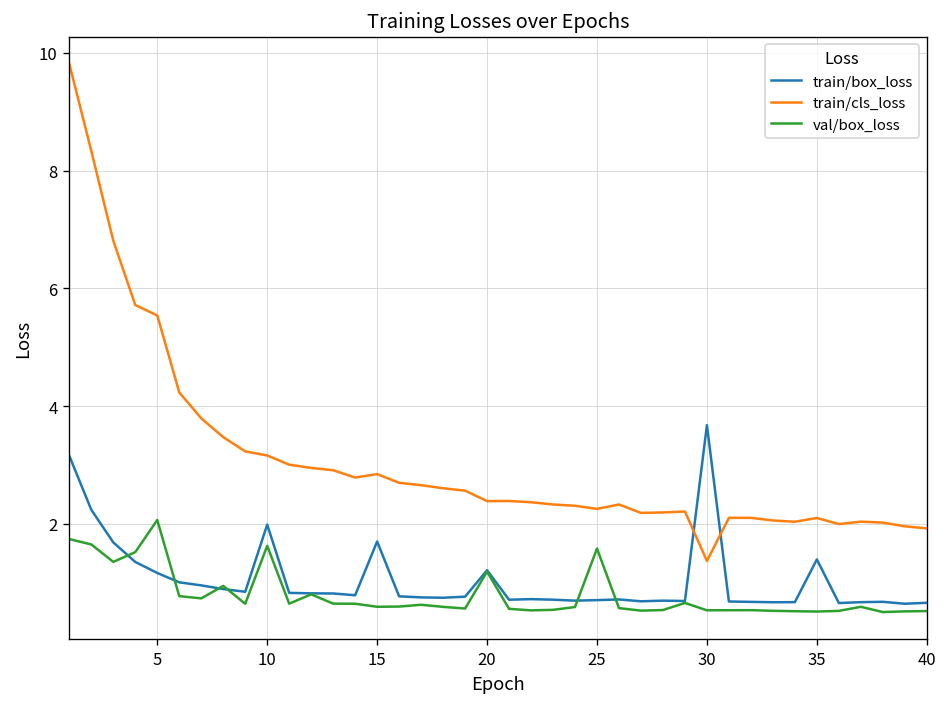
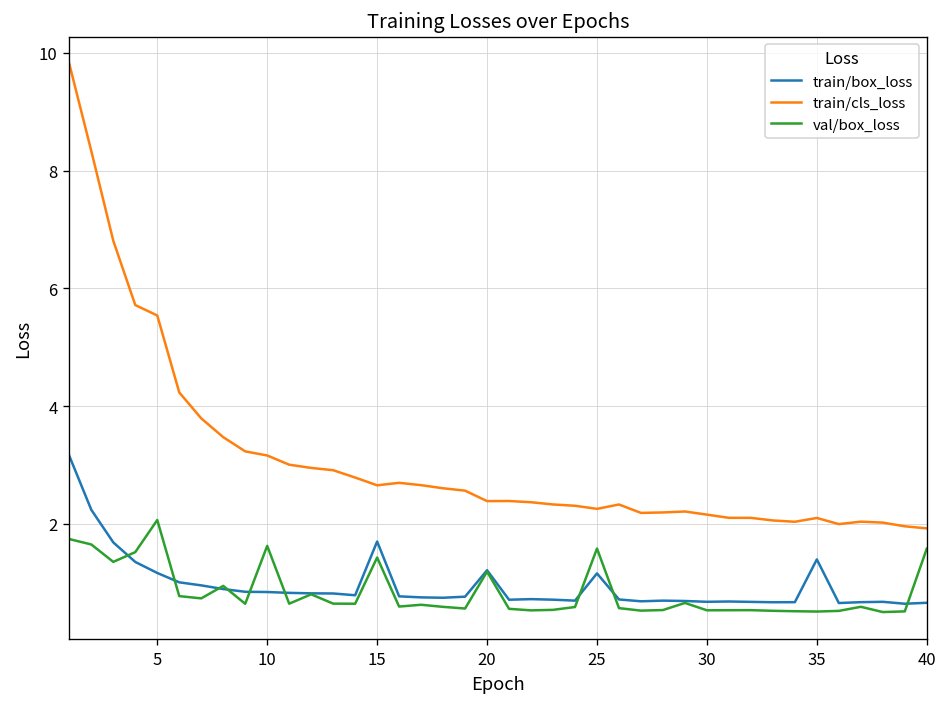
  {
    "train/box_loss": {
      "5": 1.2,
-     "10": 2.0,
+     "10": 0.8,
      "15": 1.7,
-     "25": 0.7,
-     "30": 3.7,
+     "25": 1.2,
+     "30": 0.7,
      "35": 1.4,
      "40": 0.7
    },
    "train/cls_loss": {
      "5": 5.5,
      "10": 3.2,
-     "15": 2.8,
+     "15": 2.7,
      "20": 2.4,
      "25": 2.3,
-     "30": 1.4,
+     "30": 2.2,
      "35": 2.1,
      "40": 1.9
    },
    "val/box_loss": {
      "5": 2.1,
      "10": 1.6,
-     "15": 0.6,
+     "15": 1.4,
      "25": 1.6,
      "30": 0.5,
      "35": 0.5,
-     "40": 0.5
+     "40": 1.6
    }
  }
